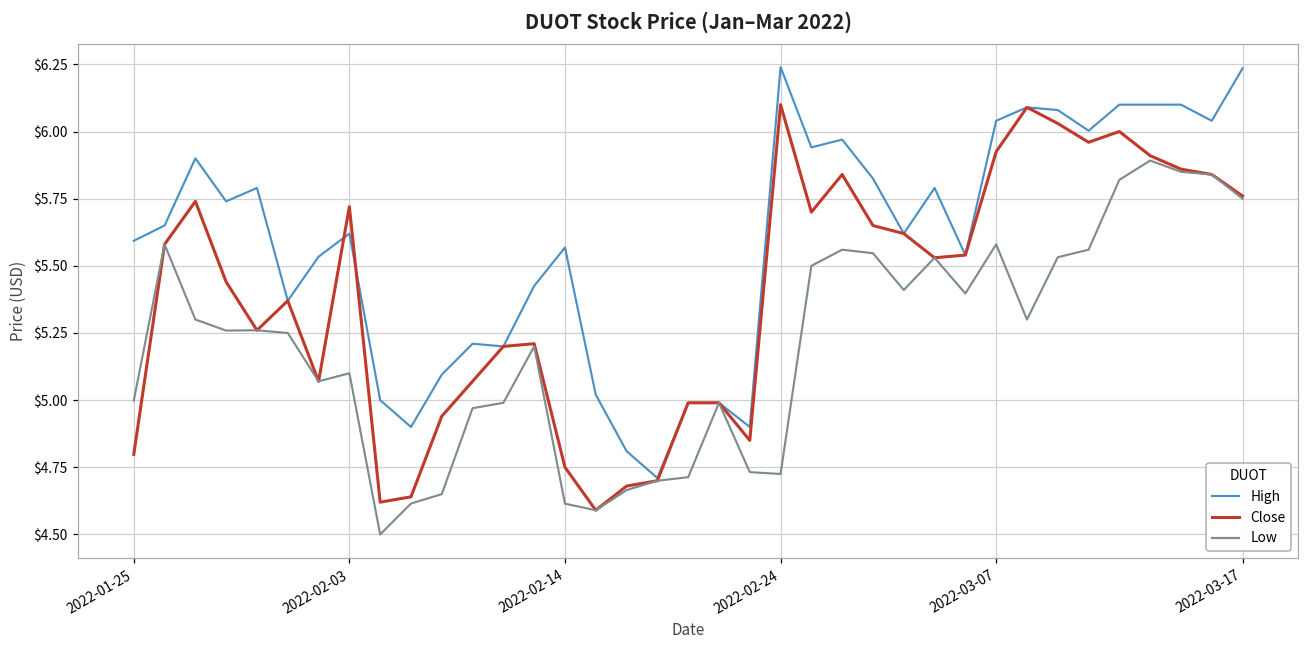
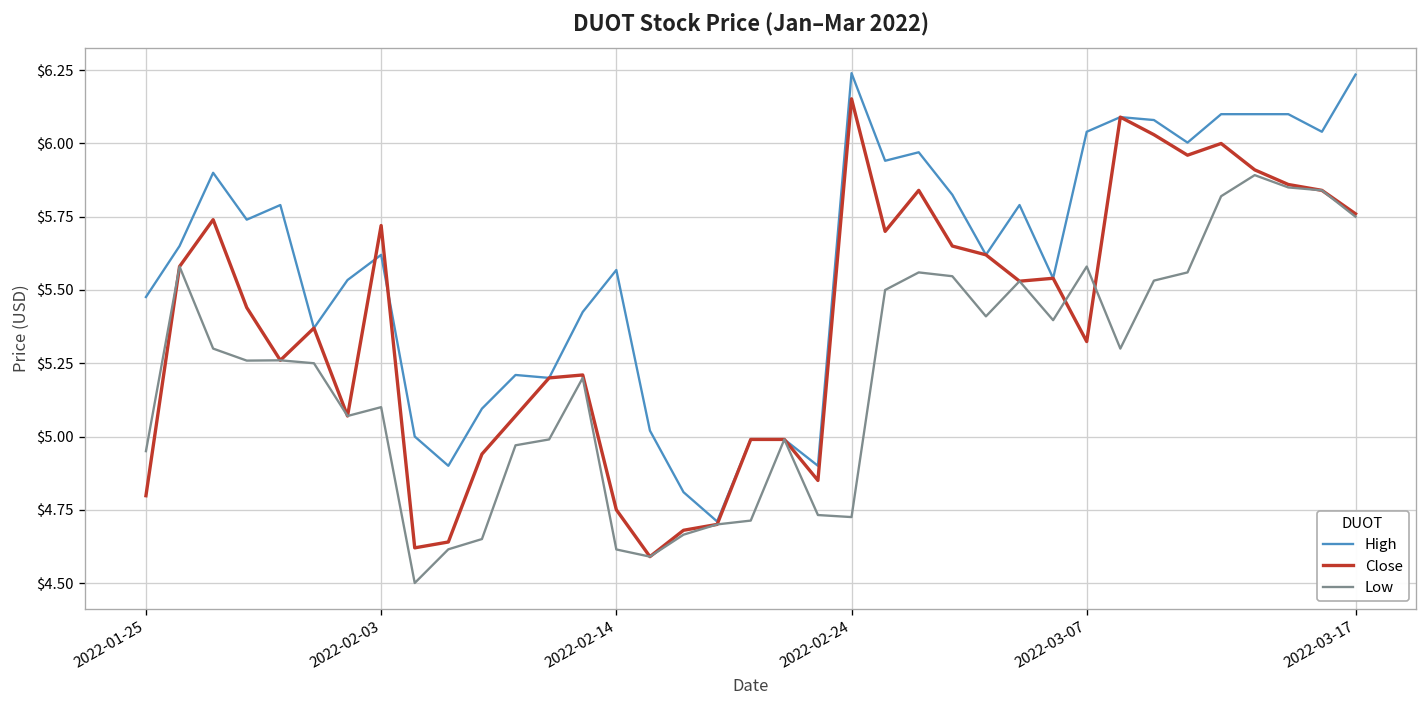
  {
    "High": {
-     "2022-01-25": "$5.59",
+     "2022-01-25": "$5.48",
      "2022-02-03": "$5.62",
      "2022-02-14": "$5.57",
      "2022-02-24": "$6.24",
      "2022-03-07": "$6.04",
      "2022-03-17": "$6.24"
    },
    "Close": {
      "2022-01-25": "$4.80",
      "2022-02-03": "$5.72",
      "2022-02-14": "$4.75",
-     "2022-02-24": "$6.10",
-     "2022-03-07": "$5.93"
+     "2022-02-24": "$6.15",
+     "2022-03-07": "$5.32"
    },
    "Low": {
-     "2022-01-25": "$5.00",
+     "2022-01-25": "$4.95",
      "2022-02-03": "$5.10",
      "2022-02-14": "$4.61",
      "2022-02-24": "$4.72",
      "2022-03-07": "$5.58"
    }
  }
